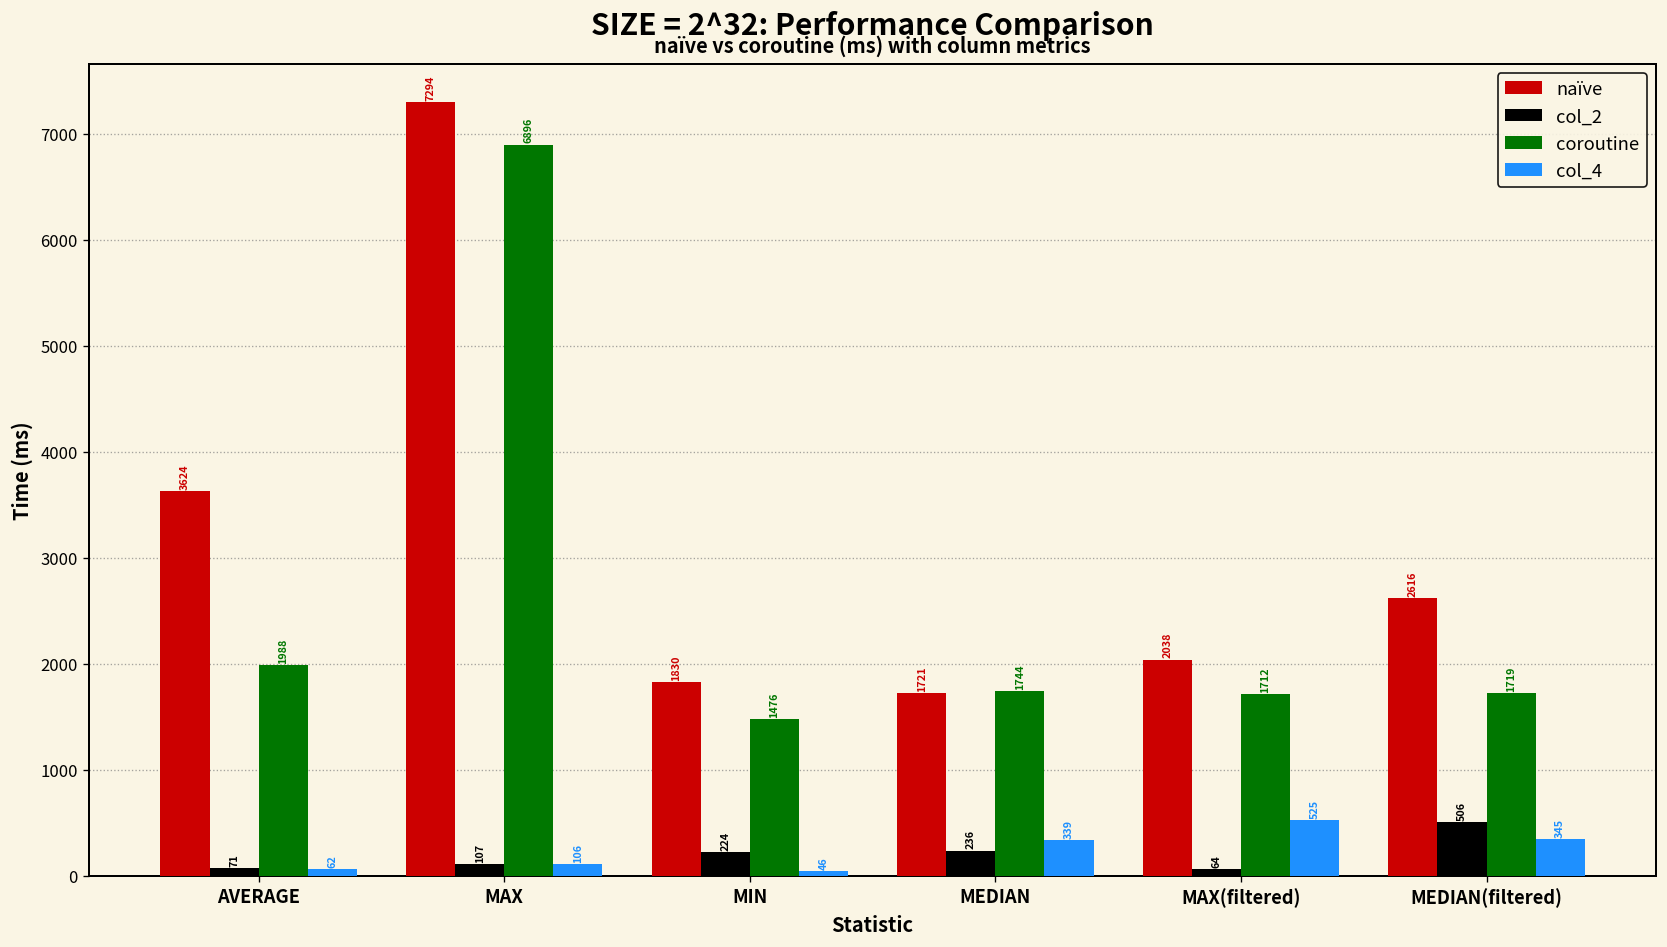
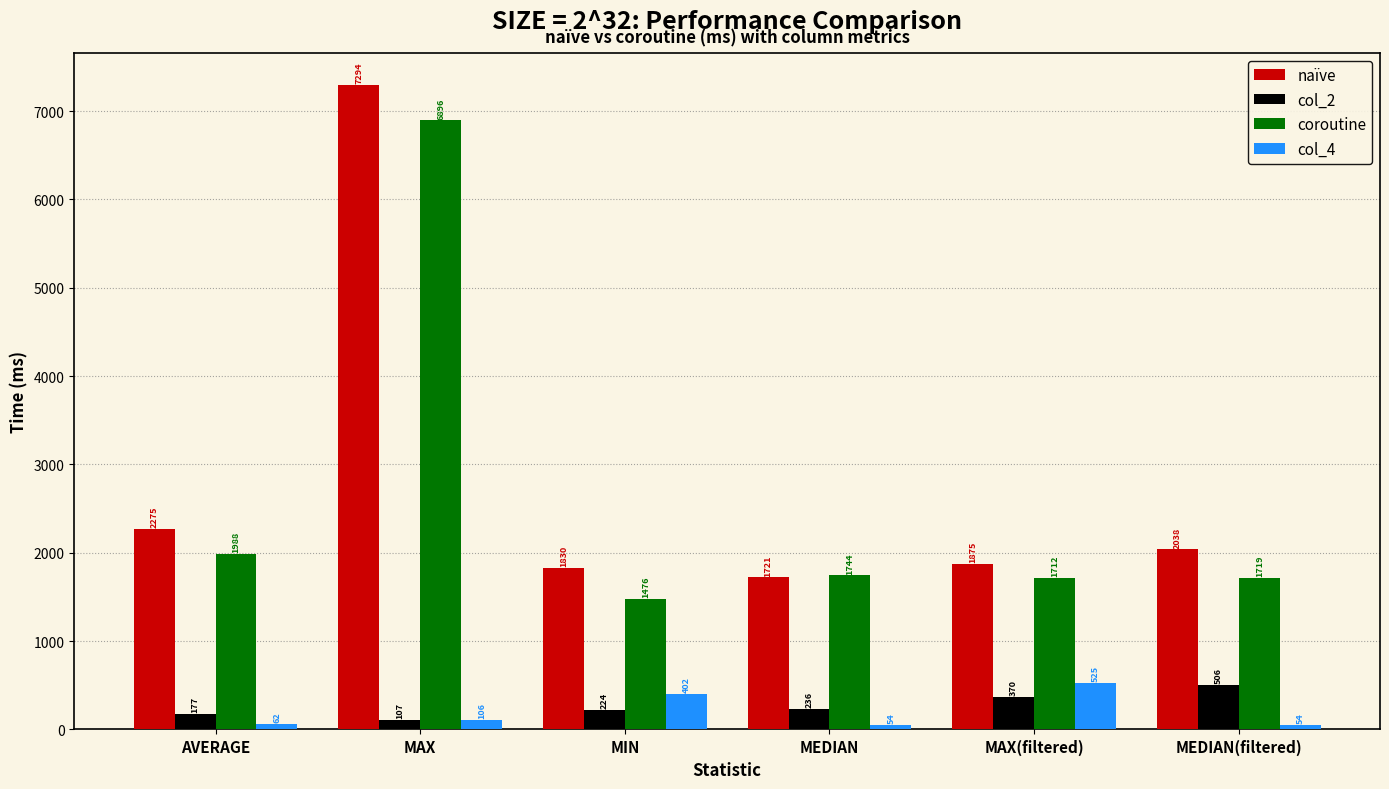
  {
    "naïve": {
-     "AVERAGE": 3624,
+     "AVERAGE": 2275,
      "MAX": 7294,
      "MIN": 1830,
      "MEDIAN": 1721,
-     "MAX(filtered)": 2038,
-     "MEDIAN(filtered)": 2616
+     "MAX(filtered)": 1875,
+     "MEDIAN(filtered)": 2038
    },
    "col_2": {
-     "AVERAGE": 71,
+     "AVERAGE": 177,
      "MAX": 107,
      "MIN": 224,
      "MEDIAN": 236,
-     "MAX(filtered)": 64,
+     "MAX(filtered)": 370,
      "MEDIAN(filtered)": 506
    },
    "coroutine": {
      "AVERAGE": 1988,
      "MAX": 6896,
      "MIN": 1476,
      "MEDIAN": 1744,
      "MAX(filtered)": 1712,
      "MEDIAN(filtered)": 1719
    },
    "col_4": {
      "AVERAGE": 62,
      "MAX": 106,
-     "MIN": 46,
-     "MEDIAN": 339,
+     "MIN": 402,
+     "MEDIAN": 54,
      "MAX(filtered)": 525,
-     "MEDIAN(filtered)": 345
+     "MEDIAN(filtered)": 54
    }
  }
